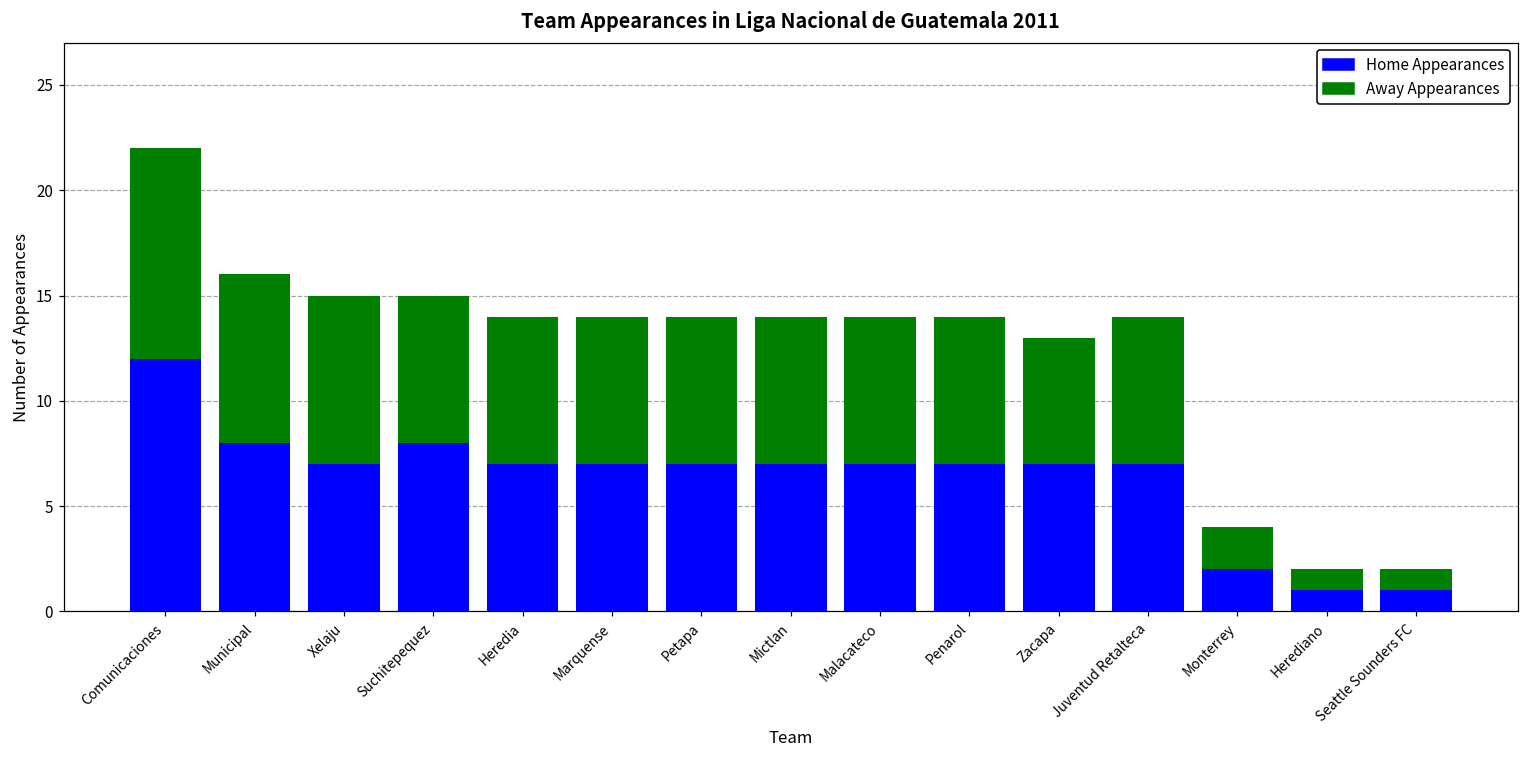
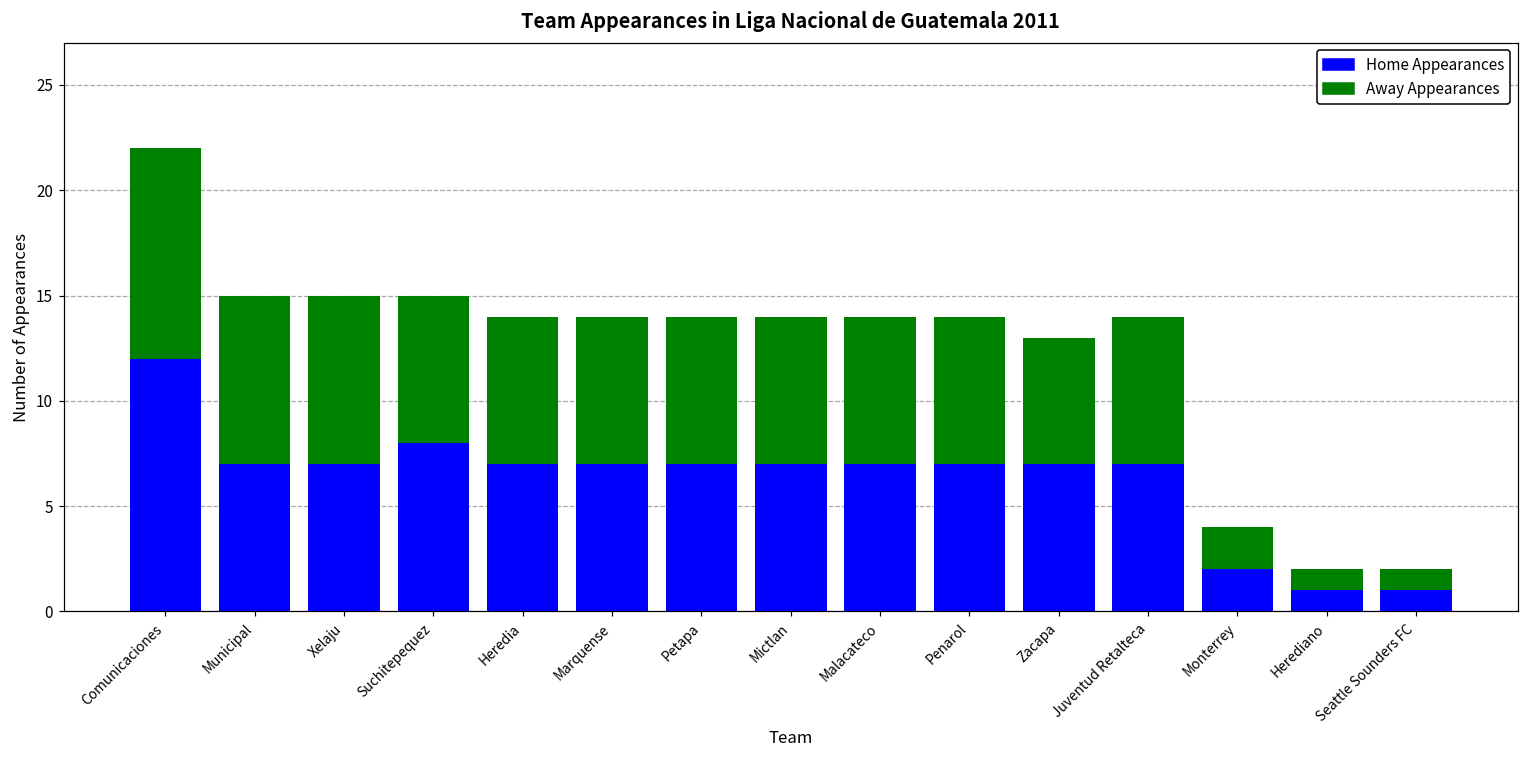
  {
    "Home Appearances": {
      "Comunicaciones": 12,
-     "Municipal": 8,
+     "Municipal": 7,
      "Xelaju": 7,
      "Suchitepequez": 8,
      "Heredia": 7,
      "Marquense": 7,
      "Petapa": 7,
      "Mictlan": 7,
      "Malacateco": 7,
      "Penarol": 7,
      "Zacapa": 7,
      "Juventud Retalteca": 7,
      "Monterrey": 2,
      "Herediano": 1,
      "Seattle Sounders FC": 1
    },
    "Away Appearances": {
      "Comunicaciones": 10,
      "Municipal": 8,
      "Xelaju": 8,
      "Suchitepequez": 7,
      "Heredia": 7,
      "Marquense": 7,
      "Petapa": 7,
      "Mictlan": 7,
      "Malacateco": 7,
      "Penarol": 7,
      "Zacapa": 6,
      "Juventud Retalteca": 7,
      "Monterrey": 2,
      "Herediano": 1,
      "Seattle Sounders FC": 1
    }
  }
